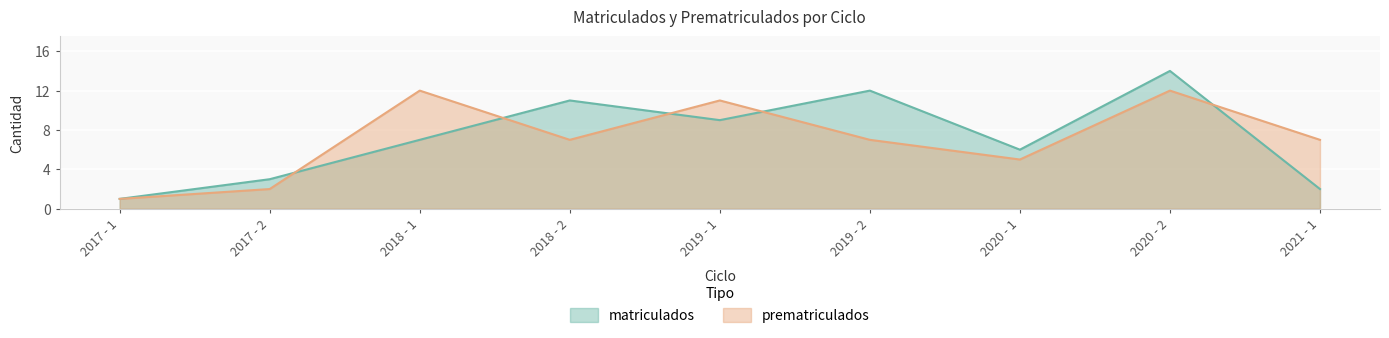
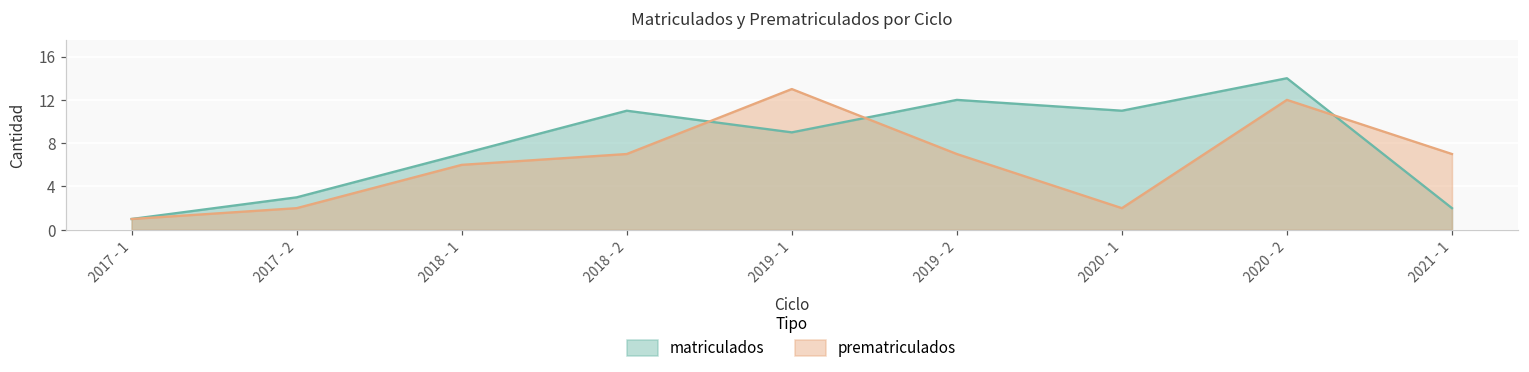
  {
    "matriculados": {
      "2017 - 2": 3,
      "2018 - 1": 7,
      "2018 - 2": 11,
      "2019 - 1": 9,
      "2019 - 2": 12,
-     "2020 - 1": 6,
+     "2020 - 1": 11,
      "2020 - 2": 14,
      "2021 - 1": 2
    },
    "prematriculados": {
      "2017 - 2": 2,
-     "2018 - 1": 12,
+     "2018 - 1": 6,
      "2018 - 2": 7,
-     "2019 - 1": 11,
+     "2019 - 1": 13,
      "2019 - 2": 7,
-     "2020 - 1": 5,
+     "2020 - 1": 2,
      "2020 - 2": 12,
      "2021 - 1": 7
    }
  }
